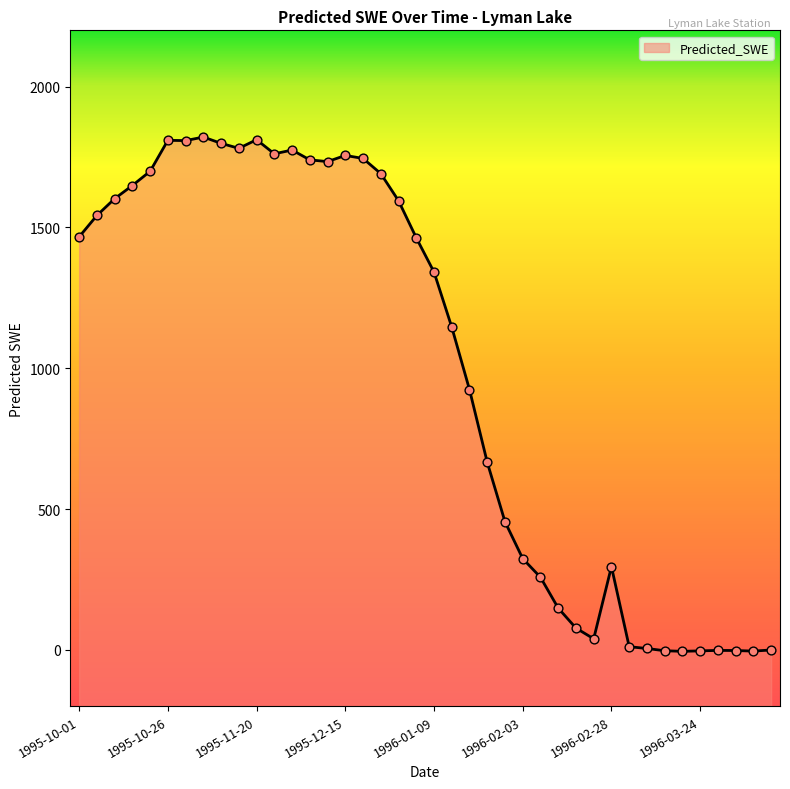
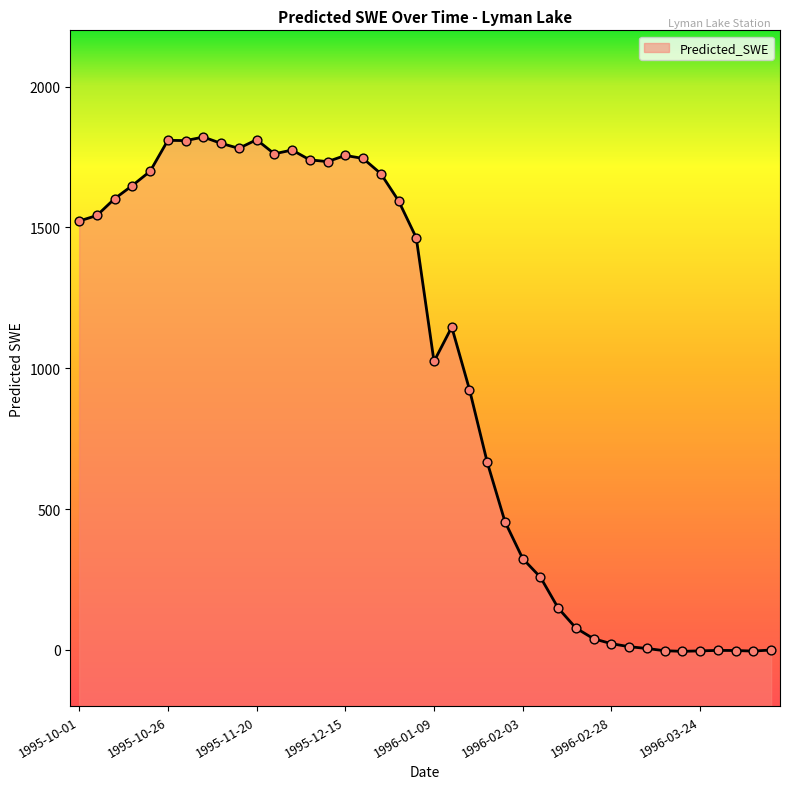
  {
-   "1995-10-01": 1470,
+   "1995-10-01": 1520,
    "1995-10-26": 1810,
    "1995-11-20": 1810,
    "1995-12-15": 1760,
-   "1996-01-09": 1340,
+   "1996-01-09": 1020,
    "1996-02-03": 320,
-   "1996-02-28": 300,
+   "1996-02-28": 20,
    "1996-03-24": 0
  }
